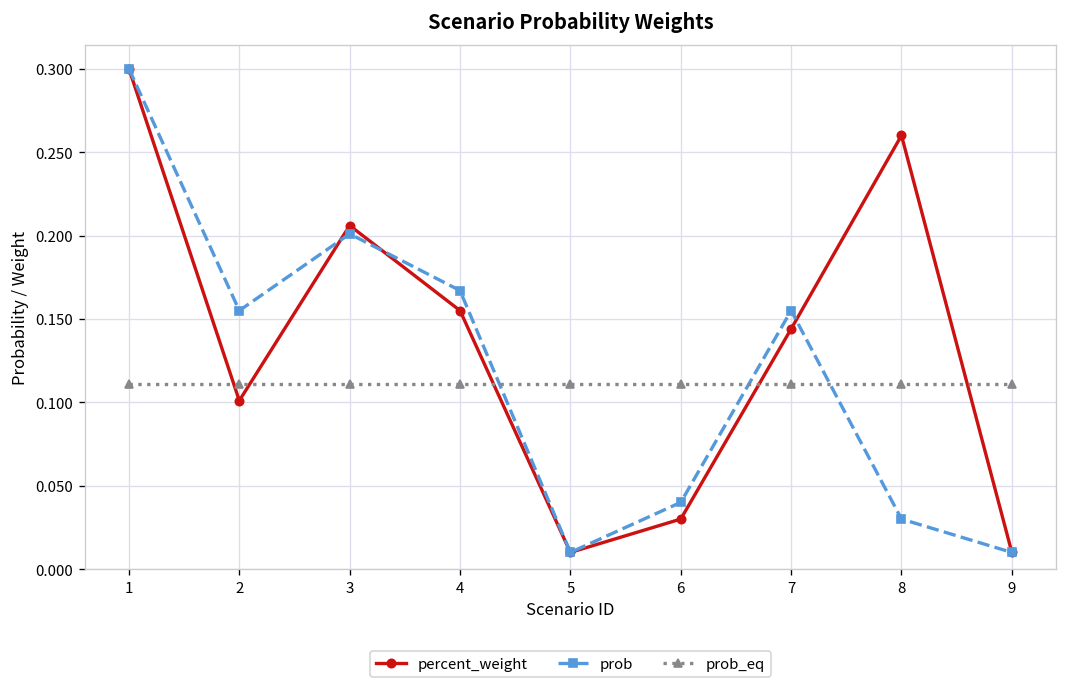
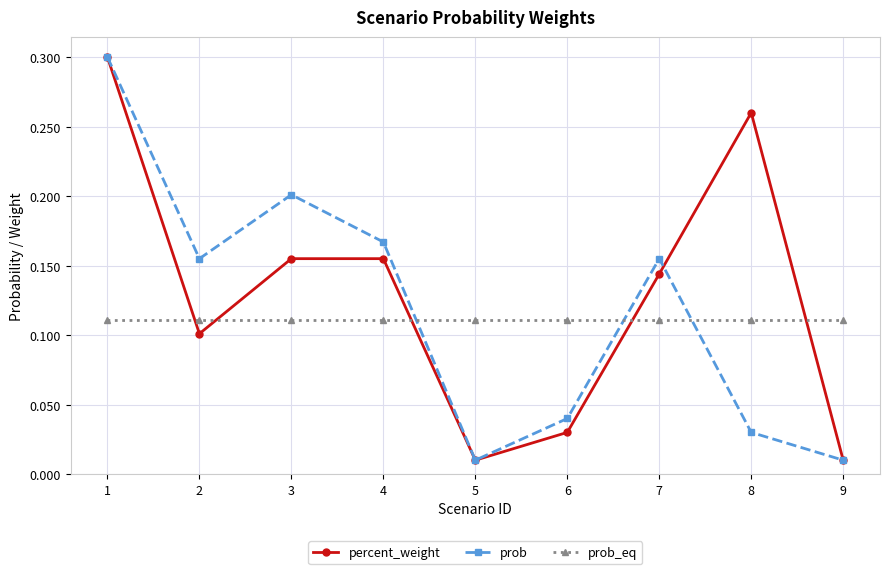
  {
    "percent_weight": {
      "2": 0.101,
-     "3": 0.206,
+     "3": 0.155,
      "4": 0.155,
      "6": 0.030,
      "7": 0.144,
      "8": 0.260
    },
    "prob": {
      "2": 0.155,
      "3": 0.201,
      "4": 0.167,
      "6": 0.040,
      "7": 0.155,
      "8": 0.030
    },
    "prob_eq": {
      "1": 0.111,
      "2": 0.111,
      "3": 0.111,
      "4": 0.111,
      "5": 0.111,
      "6": 0.111,
      "7": 0.111,
      "8": 0.111,
      "9": 0.111
    }
  }
